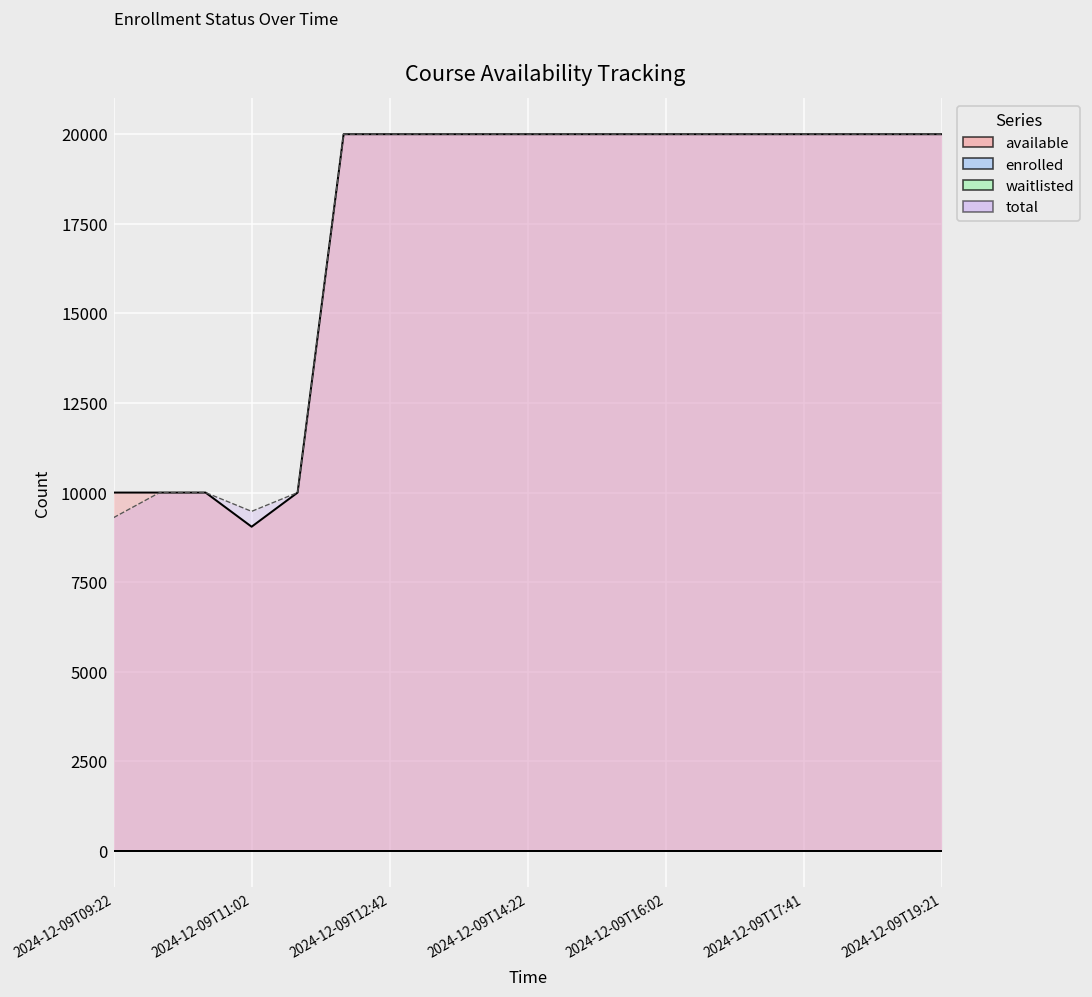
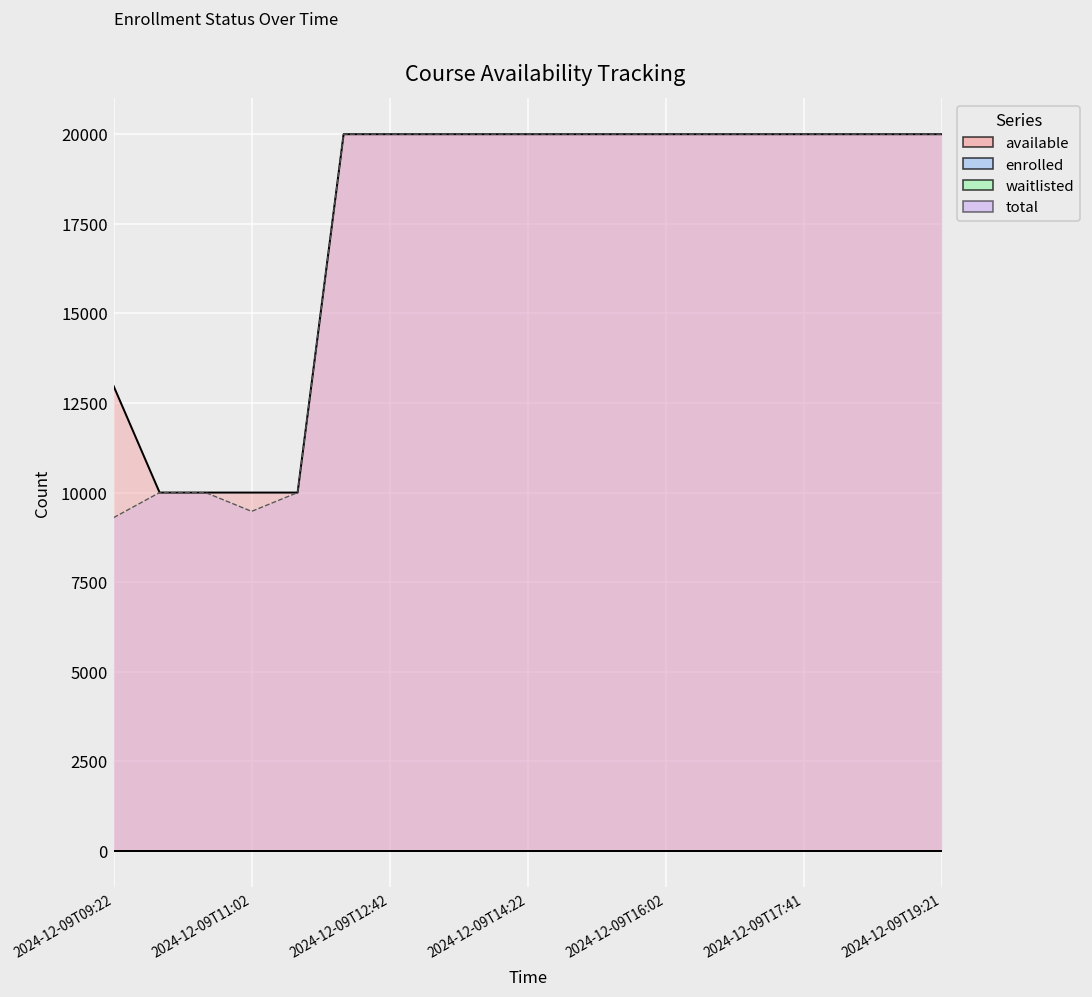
  {
    "available": {
-     "2024-12-09T09:22": 10000,
-     "2024-12-09T11:02": 9000
+     "2024-12-09T09:22": 13000,
+     "2024-12-09T11:02": 10000
    },
    "waitlisted": {
      "2024-12-09T09:22": 0,
      "2024-12-09T11:02": 0,
      "2024-12-09T12:42": 0,
      "2024-12-09T14:22": 0,
      "2024-12-09T16:02": 0,
      "2024-12-09T17:41": 0,
      "2024-12-09T19:21": 0
    },
    "total": {
      "2024-12-09T09:22": 9300,
      "2024-12-09T11:02": 9500
    }
  }
